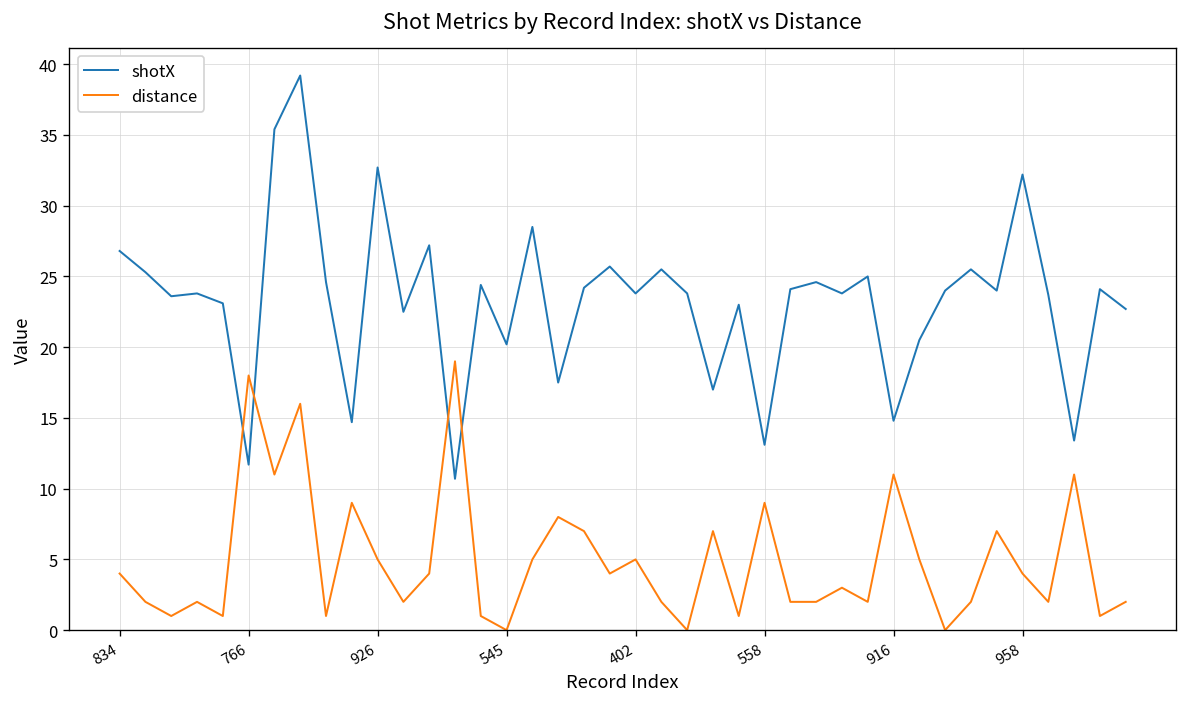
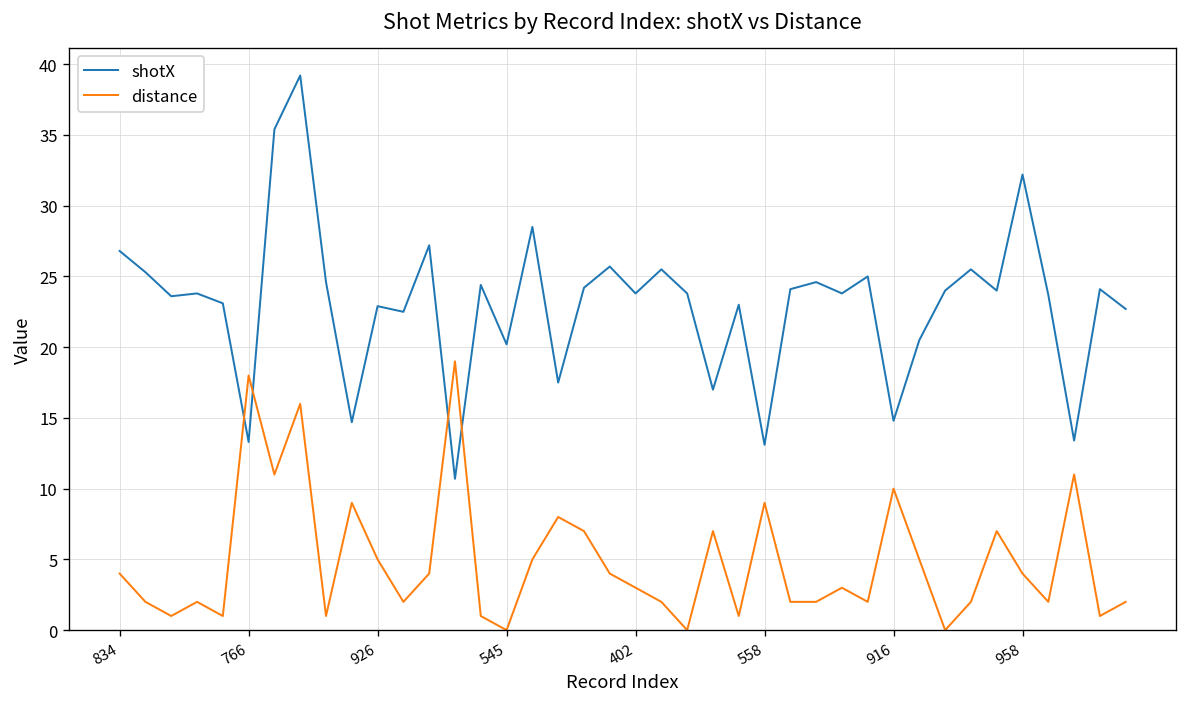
  {
    "shotX": {
      "834": 26.8,
-     "766": 11.7,
-     "926": 32.7,
+     "766": 13.3,
+     "926": 22.9,
      "545": 20.2,
      "402": 23.8,
      "558": 13.1,
      "916": 14.8,
      "958": 32.2
    },
    "distance": {
      "834": 4,
      "766": 18,
      "926": 5,
      "545": 0,
-     "402": 5,
+     "402": 3,
      "558": 9,
-     "916": 11,
+     "916": 10,
      "958": 4
    }
  }
